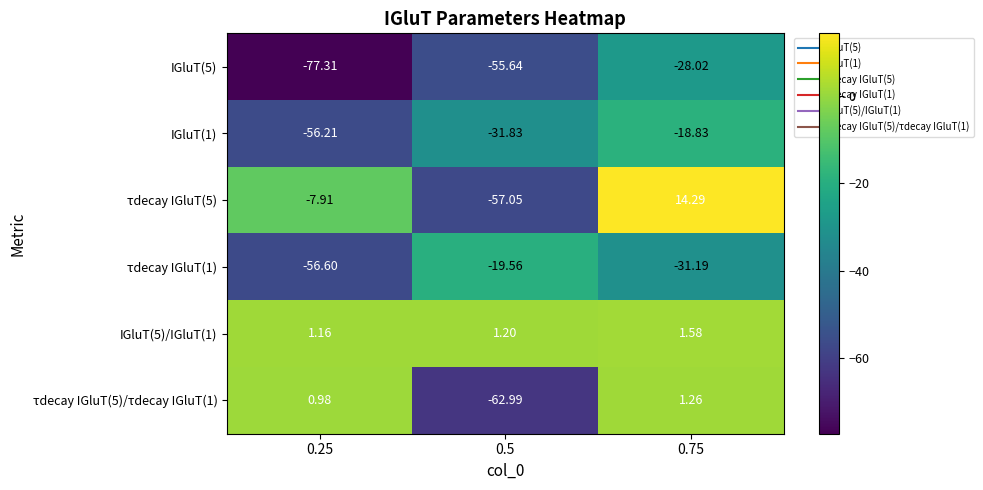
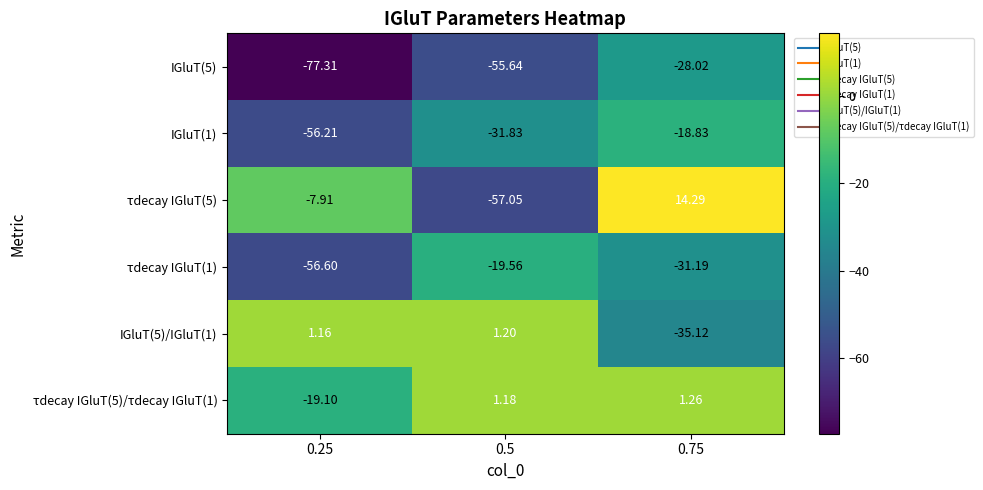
  {
    "IGluT(5)": {
      "0.25": -77.31,
      "0.5": -55.64,
      "0.75": -28.02
    },
    "IGluT(1)": {
      "0.25": -56.21,
      "0.5": -31.83,
      "0.75": -18.83
    },
    "τdecay IGluT(5)": {
      "0.25": -7.91,
      "0.5": -57.05,
      "0.75": 14.29
    },
    "τdecay IGluT(1)": {
      "0.25": -56.60,
      "0.5": -19.56,
      "0.75": -31.19
    },
    "IGluT(5)/IGluT(1)": {
      "0.25": 1.16,
      "0.5": 1.20,
-     "0.75": 1.58
+     "0.75": -35.12
    },
    "τdecay IGluT(5)/τdecay IGluT(1)": {
-     "0.25": 0.98,
-     "0.5": -62.99,
+     "0.25": -19.10,
+     "0.5": 1.18,
      "0.75": 1.26
    }
  }
